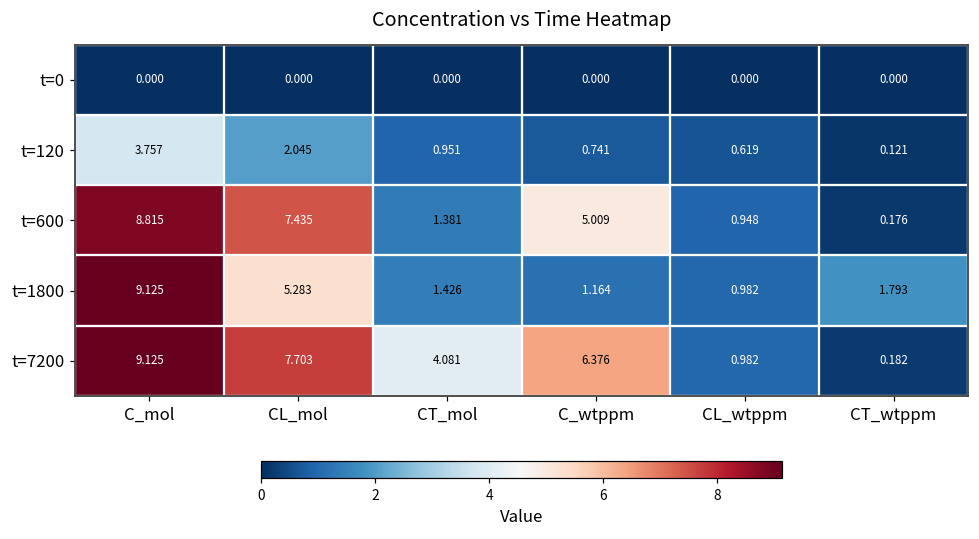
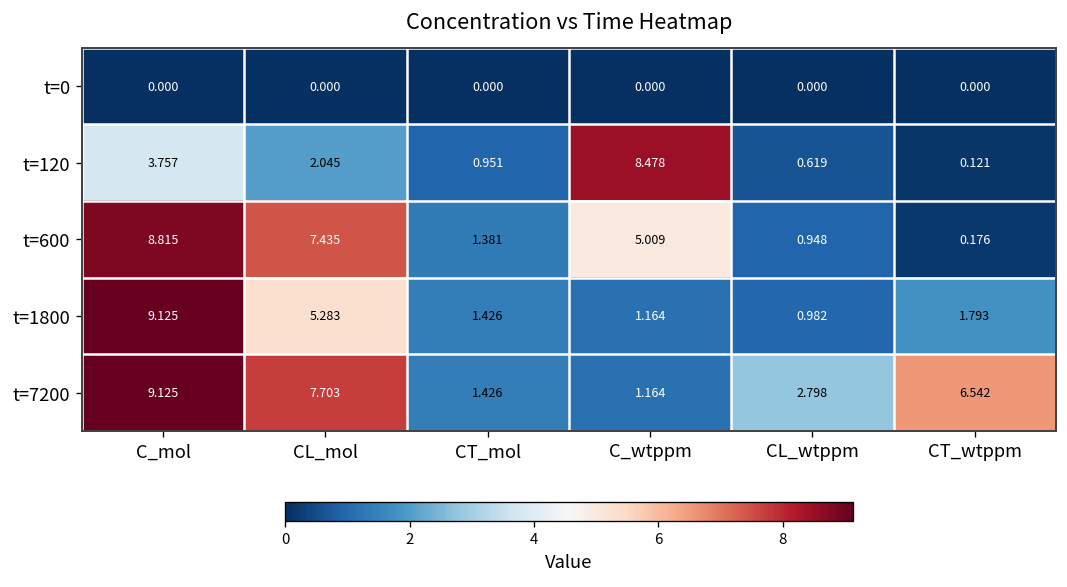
  {
    "t=0": {
      "C_mol": 0.000,
      "CL_mol": 0.000,
      "CT_mol": 0.000,
      "C_wtppm": 0.000,
      "CL_wtppm": 0.000,
      "CT_wtppm": 0.000
    },
    "t=120": {
      "C_mol": 3.757,
      "CL_mol": 2.045,
      "CT_mol": 0.951,
-     "C_wtppm": 0.741,
+     "C_wtppm": 8.478,
      "CL_wtppm": 0.619,
      "CT_wtppm": 0.121
    },
    "t=600": {
      "C_mol": 8.815,
      "CL_mol": 7.435,
      "CT_mol": 1.381,
      "C_wtppm": 5.009,
      "CL_wtppm": 0.948,
      "CT_wtppm": 0.176
    },
    "t=1800": {
      "C_mol": 9.125,
      "CL_mol": 5.283,
      "CT_mol": 1.426,
      "C_wtppm": 1.164,
      "CL_wtppm": 0.982,
      "CT_wtppm": 1.793
    },
    "t=7200": {
      "C_mol": 9.125,
      "CL_mol": 7.703,
-     "CT_mol": 4.081,
-     "C_wtppm": 6.376,
-     "CL_wtppm": 0.982,
-     "CT_wtppm": 0.182
+     "CT_mol": 1.426,
+     "C_wtppm": 1.164,
+     "CL_wtppm": 2.798,
+     "CT_wtppm": 6.542
    }
  }
